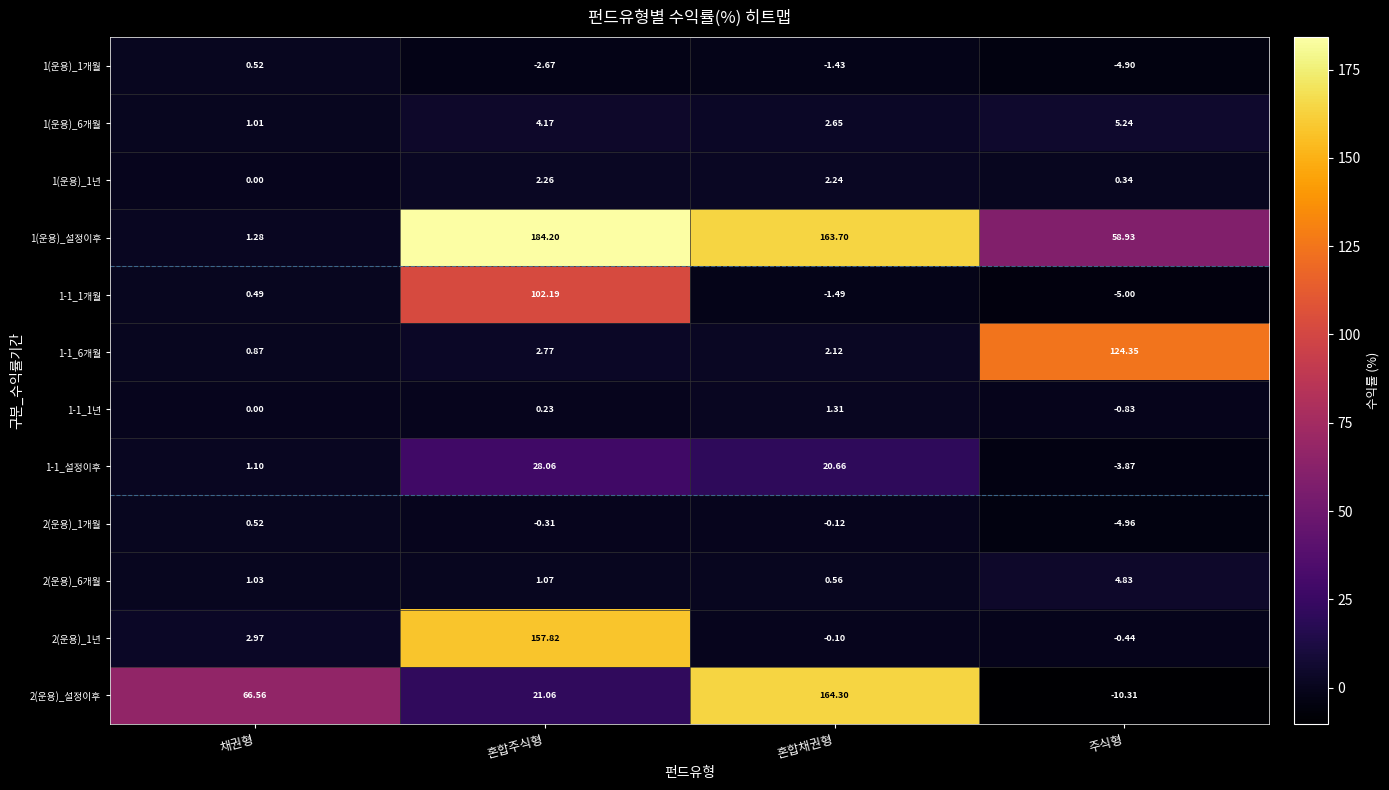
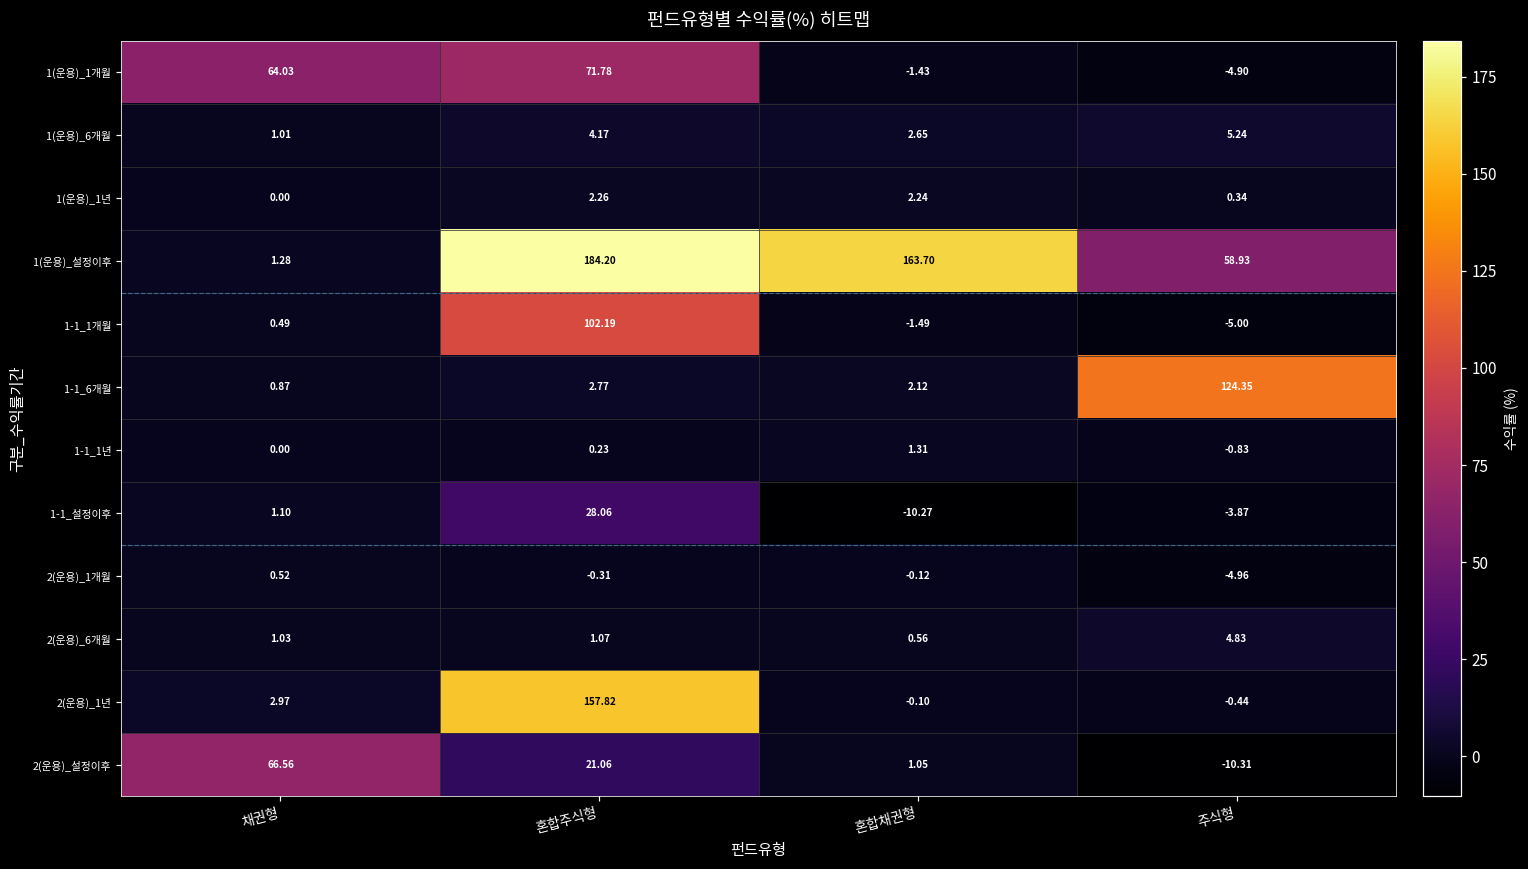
  {
    "1(운용)_1개월": {
-     "채권형": 0.52,
-     "혼합주식형": -2.67,
+     "채권형": 64.03,
+     "혼합주식형": 71.78,
      "혼합채권형": -1.43,
      "주식형": -4.90
    },
    "1(운용)_6개월": {
      "채권형": 1.01,
      "혼합주식형": 4.17,
      "혼합채권형": 2.65,
      "주식형": 5.24
    },
    "1(운용)_1년": {
      "채권형": 0.00,
      "혼합주식형": 2.26,
      "혼합채권형": 2.24,
      "주식형": 0.34
    },
    "1(운용)_설정이후": {
      "채권형": 1.28,
      "혼합주식형": 184.20,
      "혼합채권형": 163.70,
      "주식형": 58.93
    },
    "1-1_1개월": {
      "채권형": 0.49,
      "혼합주식형": 102.19,
      "혼합채권형": -1.49,
      "주식형": -5.00
    },
    "1-1_6개월": {
      "채권형": 0.87,
      "혼합주식형": 2.77,
      "혼합채권형": 2.12,
      "주식형": 124.35
    },
    "1-1_1년": {
      "채권형": 0.00,
      "혼합주식형": 0.23,
      "혼합채권형": 1.31,
      "주식형": -0.83
    },
    "1-1_설정이후": {
      "채권형": 1.10,
      "혼합주식형": 28.06,
-     "혼합채권형": 20.66,
+     "혼합채권형": -10.27,
      "주식형": -3.87
    },
    "2(운용)_1개월": {
      "채권형": 0.52,
      "혼합주식형": -0.31,
      "혼합채권형": -0.12,
      "주식형": -4.96
    },
    "2(운용)_6개월": {
      "채권형": 1.03,
      "혼합주식형": 1.07,
      "혼합채권형": 0.56,
      "주식형": 4.83
    },
    "2(운용)_1년": {
      "채권형": 2.97,
      "혼합주식형": 157.82,
      "혼합채권형": -0.10,
      "주식형": -0.44
    },
    "2(운용)_설정이후": {
      "채권형": 66.56,
      "혼합주식형": 21.06,
-     "혼합채권형": 164.30,
+     "혼합채권형": 1.05,
      "주식형": -10.31
    }
  }
